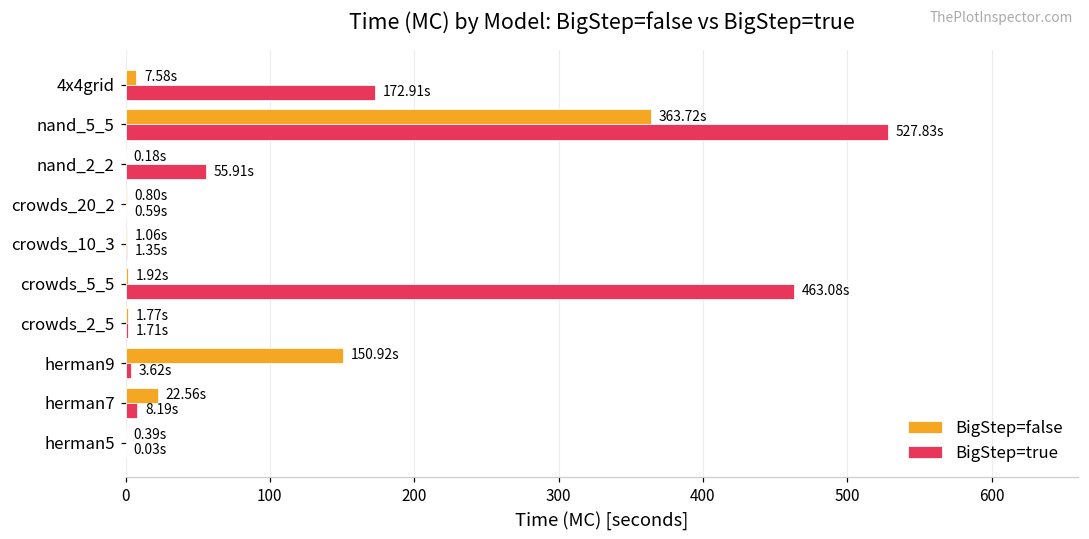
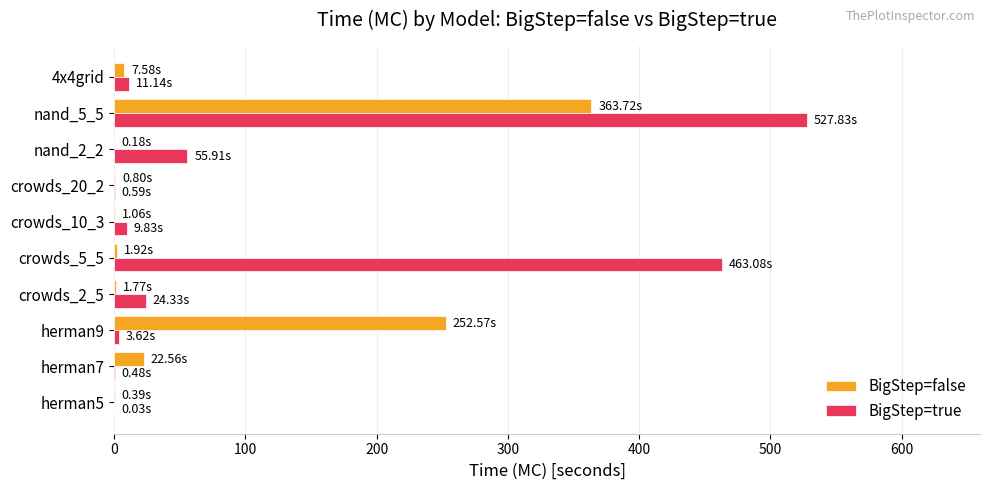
  {
    "BigStep=false": {
      "4x4grid": "7.58s",
      "nand_5_5": "363.72s",
      "nand_2_2": "0.18s",
      "crowds_20_2": "0.80s",
      "crowds_10_3": "1.06s",
      "crowds_5_5": "1.92s",
      "crowds_2_5": "1.77s",
-     "herman9": "150.92s",
+     "herman9": "252.57s",
      "herman7": "22.56s",
      "herman5": "0.39s"
    },
    "BigStep=true": {
-     "4x4grid": "172.91s",
+     "4x4grid": "11.14s",
      "nand_5_5": "527.83s",
      "nand_2_2": "55.91s",
      "crowds_20_2": "0.59s",
-     "crowds_10_3": "1.35s",
+     "crowds_10_3": "9.83s",
      "crowds_5_5": "463.08s",
-     "crowds_2_5": "1.71s",
+     "crowds_2_5": "24.33s",
      "herman9": "3.62s",
-     "herman7": "8.19s",
+     "herman7": "0.48s",
      "herman5": "0.03s"
    }
  }
